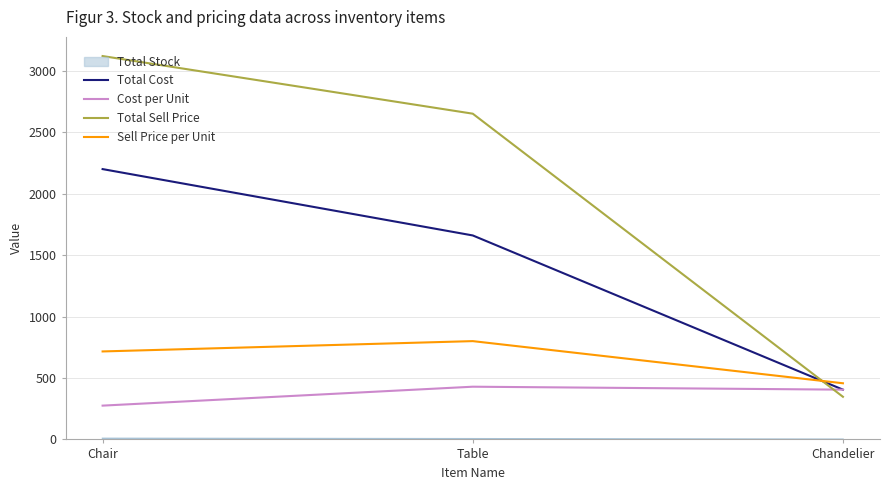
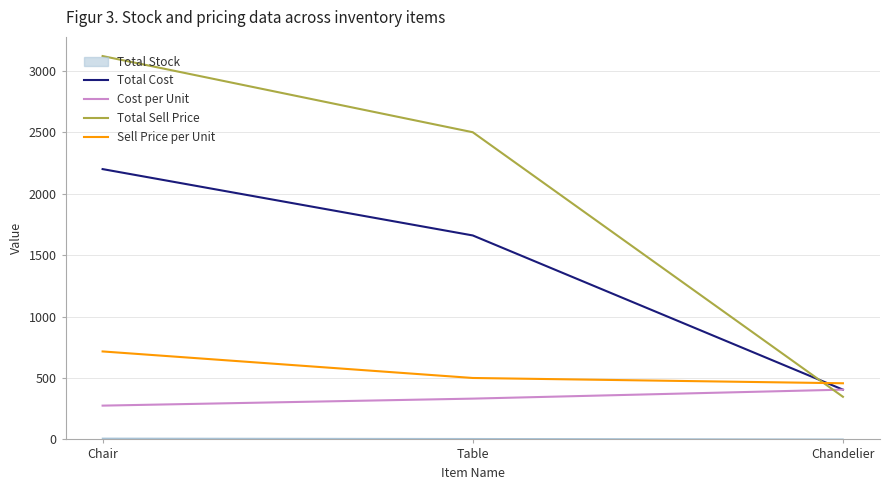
  {
    "Total Stock": {
      "Chair": 10,
      "Table": 10,
      "Chandelier": 0
    },
    "Total Cost": {
      "Chair": 2200,
      "Table": 1660
    },
    "Cost per Unit": {
      "Chair": 280,
-     "Table": 430
+     "Table": 330
    },
    "Total Sell Price": {
      "Chair": 3120,
-     "Table": 2650,
+     "Table": 2500,
      "Chandelier": 350
    },
    "Sell Price per Unit": {
      "Chair": 720,
-     "Table": 800,
+     "Table": 500,
      "Chandelier": 460
    }
  }
